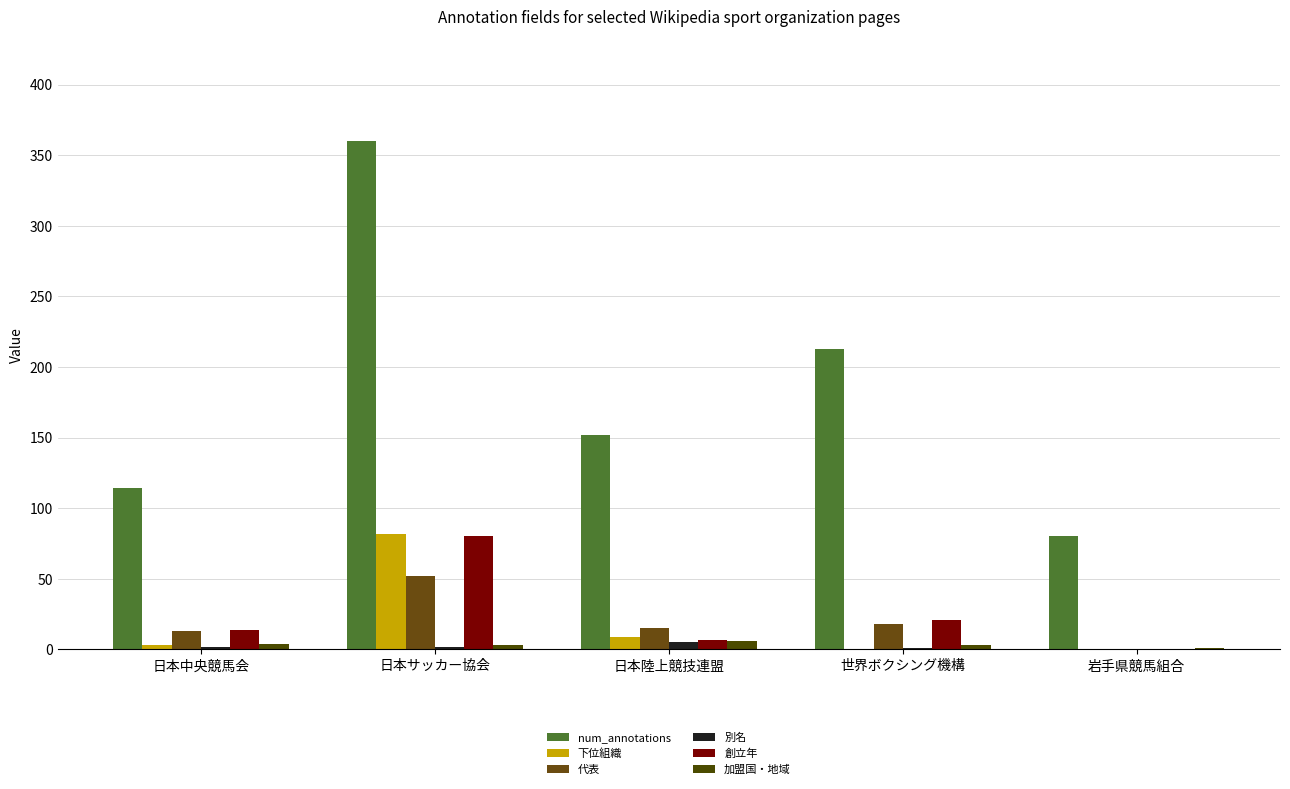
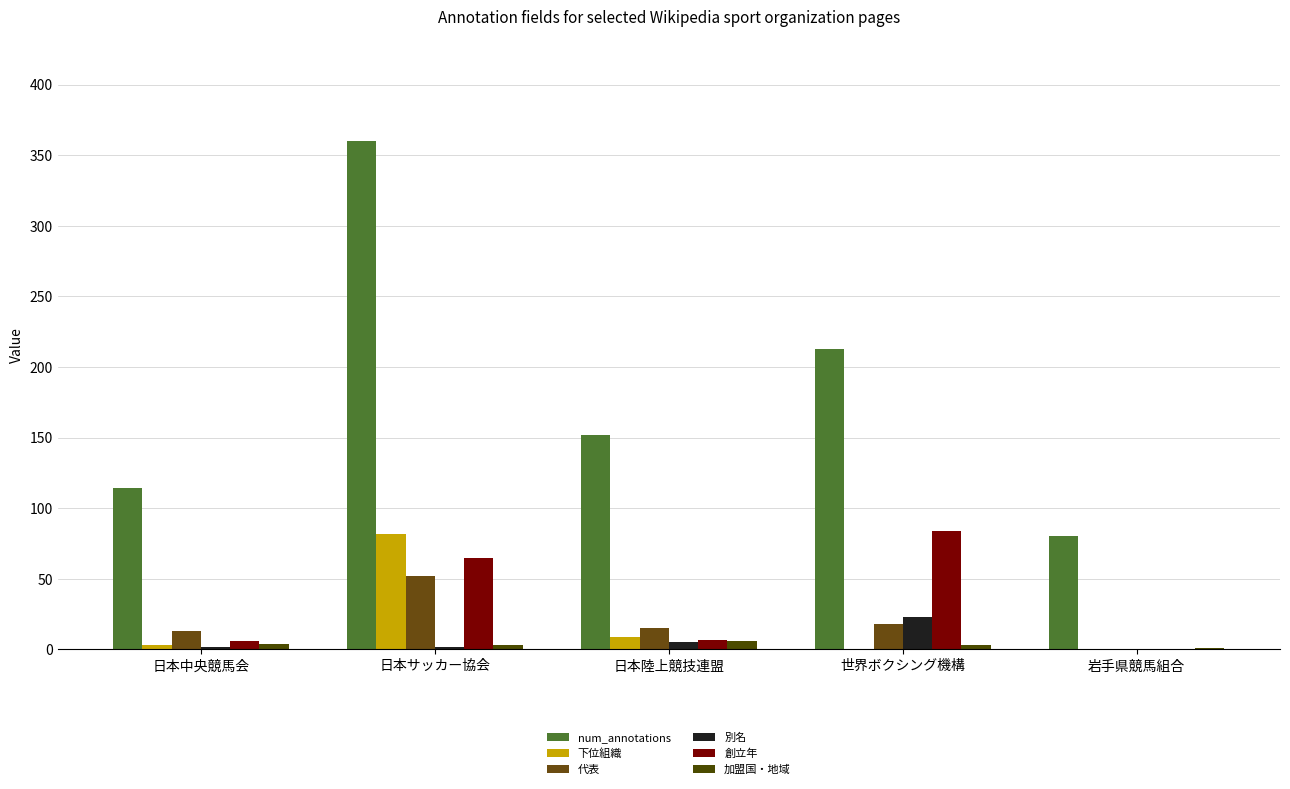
  {
    "num_annotations": {
      "日本中央競馬会": 114,
      "日本サッカー協会": 360,
      "日本陸上競技連盟": 152,
      "世界ボクシング機構": 213,
      "岩手県競馬組合": 80
    },
    "下位組織": {
      "日本中央競馬会": 3,
      "日本サッカー協会": 82,
      "日本陸上競技連盟": 9,
      "世界ボクシング機構": 0,
      "岩手県競馬組合": 0
    },
    "別名": {
      "日本中央競馬会": 2,
      "日本サッカー協会": 2,
      "日本陸上競技連盟": 5,
-     "世界ボクシング機構": 1,
+     "世界ボクシング機構": 23,
      "岩手県競馬組合": 0
    },
    "創立年": {
-     "日本中央競馬会": 14,
-     "日本サッカー協会": 80,
+     "日本中央競馬会": 6,
+     "日本サッカー協会": 65,
      "日本陸上競技連盟": 7,
-     "世界ボクシング機構": 21,
+     "世界ボクシング機構": 84,
      "岩手県競馬組合": 0
    }
  }
